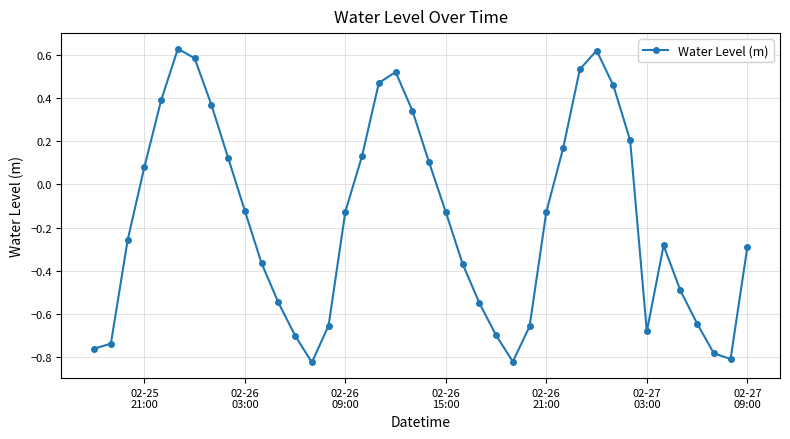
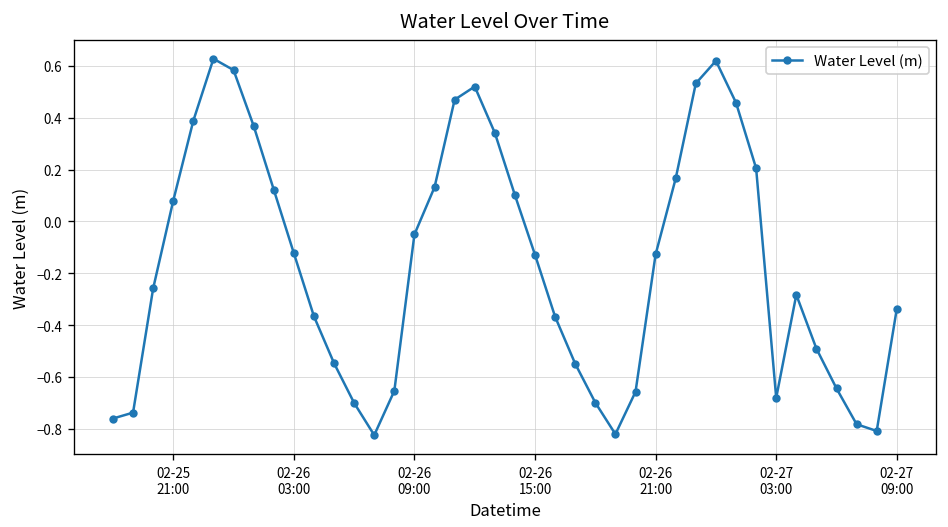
  {
    "02-25 21:00": 0.08,
    "02-26 03:00": -0.12,
-   "02-26 09:00": -0.13,
+   "02-26 09:00": -0.05,
    "02-26 15:00": -0.13,
    "02-26 21:00": -0.13,
    "02-27 03:00": -0.68,
-   "02-27 09:00": -0.29
+   "02-27 09:00": -0.34
  }
